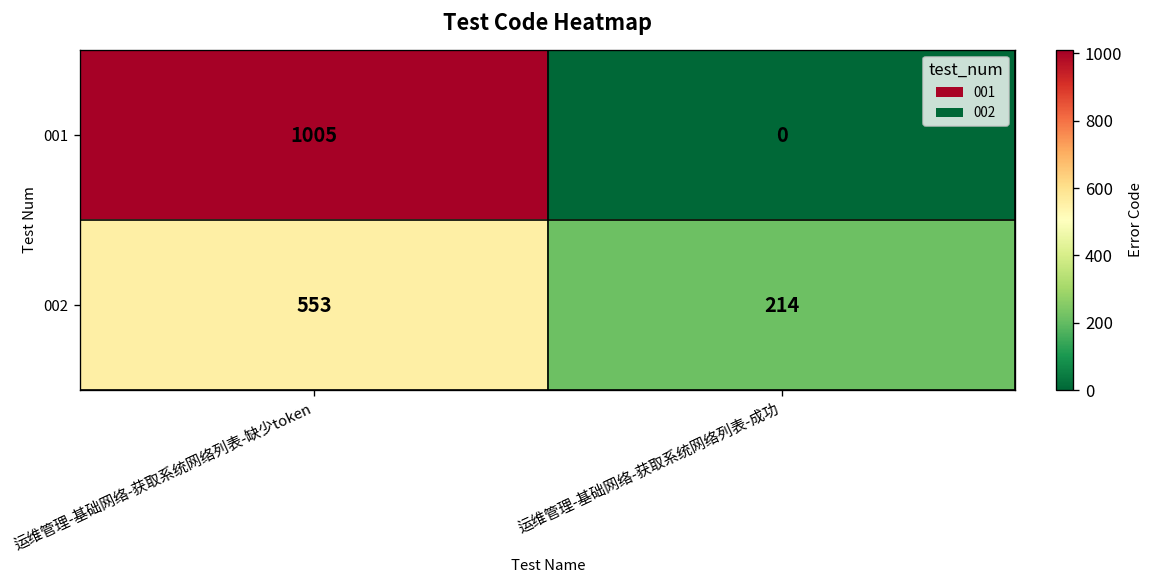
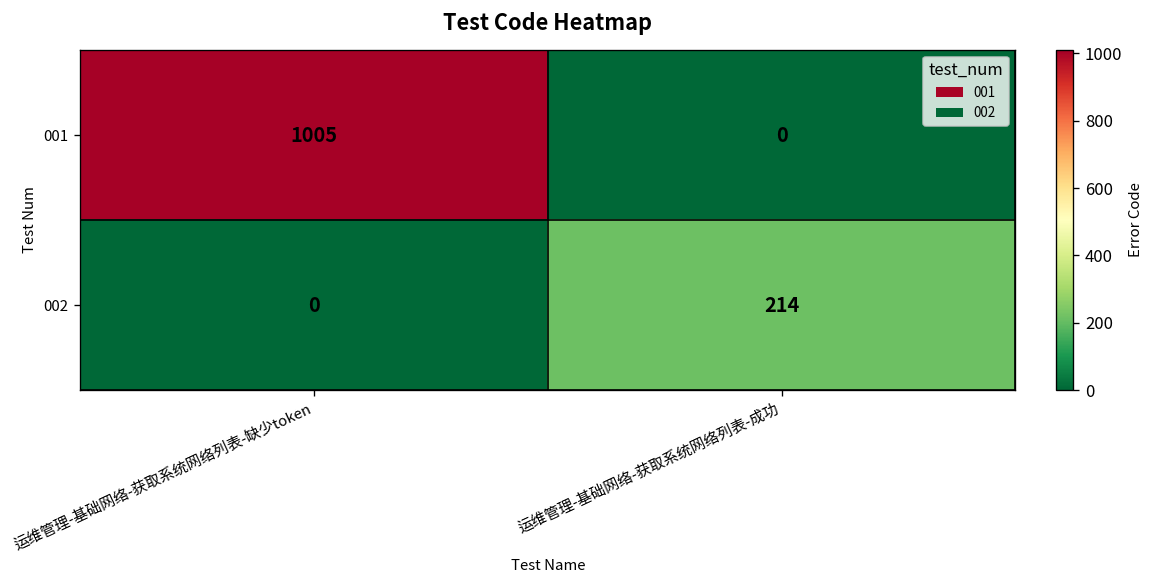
  {
    "001": {
      "运维管理-基础网络-获取系统网络列表-缺少token": 1005,
      "运维管理-基础网络-获取系统网络列表-成功": 0
    },
    "002": {
-     "运维管理-基础网络-获取系统网络列表-缺少token": 553,
+     "运维管理-基础网络-获取系统网络列表-缺少token": 0,
      "运维管理-基础网络-获取系统网络列表-成功": 214
    }
  }
